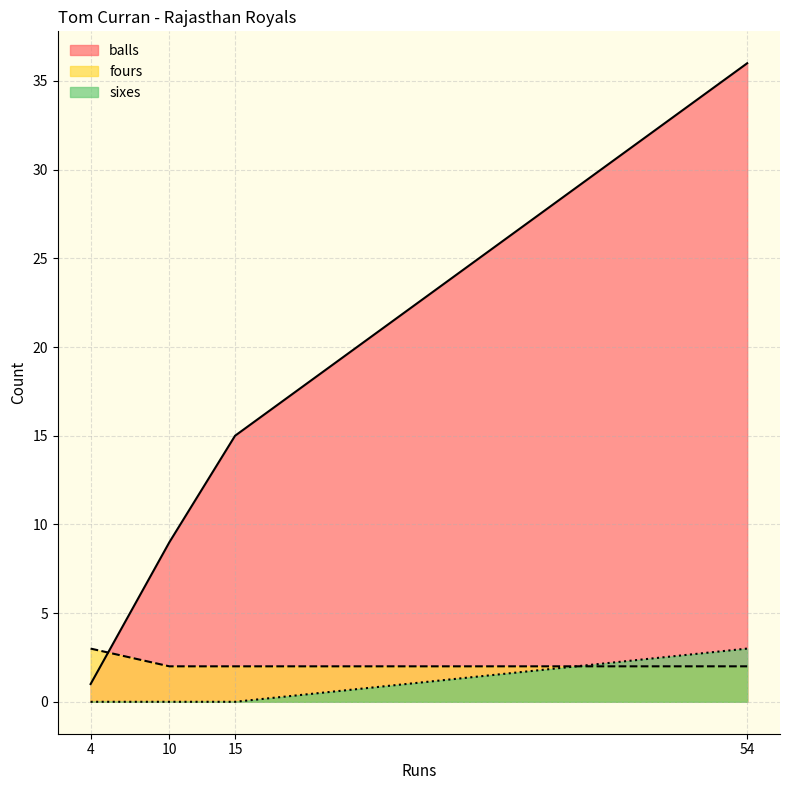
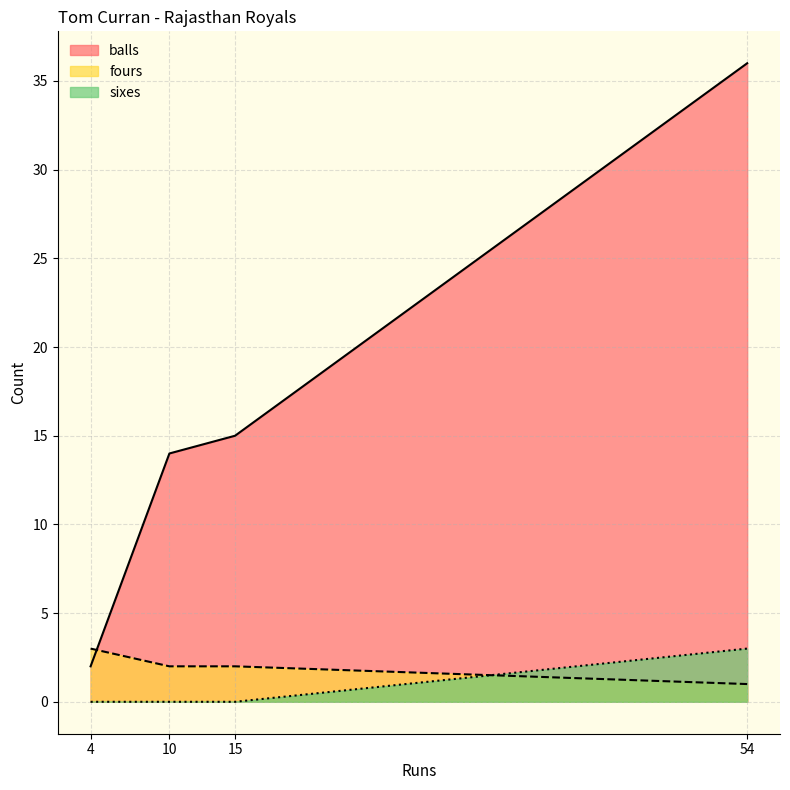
  {
    "balls": {
-     "4": 1,
-     "10": 9,
+     "4": 2,
+     "10": 14,
      "15": 15,
      "54": 36
    },
    "fours": {
      "4": 3,
      "10": 2,
      "15": 2,
-     "54": 2
+     "54": 1
    },
    "sixes": {
      "4": 0,
      "10": 0,
      "15": 0,
      "54": 3
    }
  }
